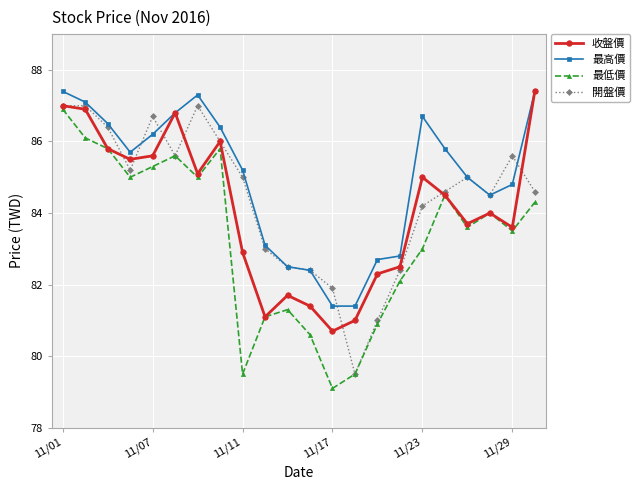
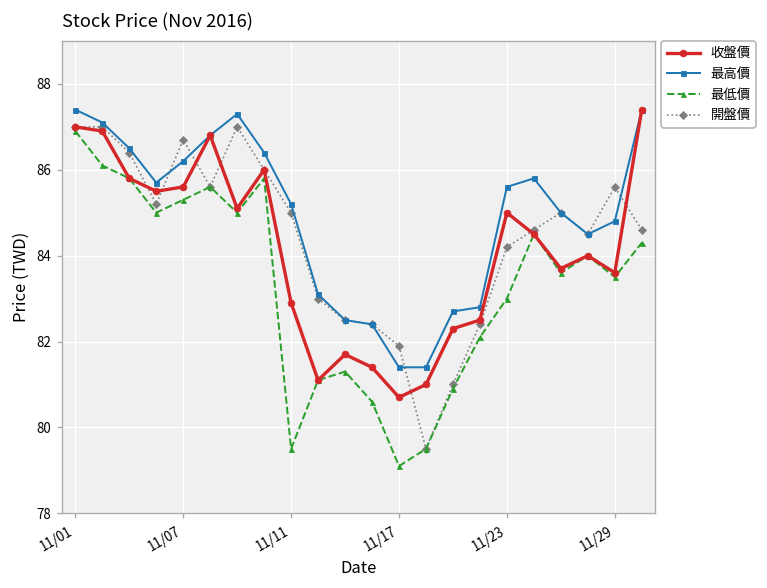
  {
    "收盤價": {
      "11/07": 85.6,
      "11/11": 82.9,
      "11/17": 80.7,
      "11/23": 85.0,
      "11/29": 83.6
    },
    "最高價": {
      "11/01": 87.4,
      "11/07": 86.2,
      "11/11": 85.2,
      "11/17": 81.4,
-     "11/23": 86.7,
+     "11/23": 85.6,
      "11/29": 84.8
    },
    "最低價": {
      "11/01": 86.9,
      "11/07": 85.3,
      "11/11": 79.5,
      "11/17": 79.1,
      "11/23": 83.0,
      "11/29": 83.5
    },
    "開盤價": {
      "11/07": 86.7,
      "11/11": 85.0,
      "11/17": 81.9,
      "11/23": 84.2,
      "11/29": 85.6
    }
  }
